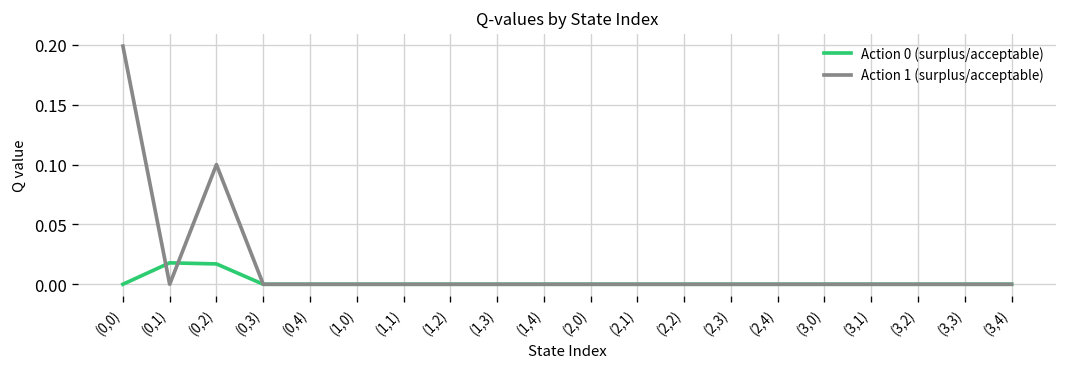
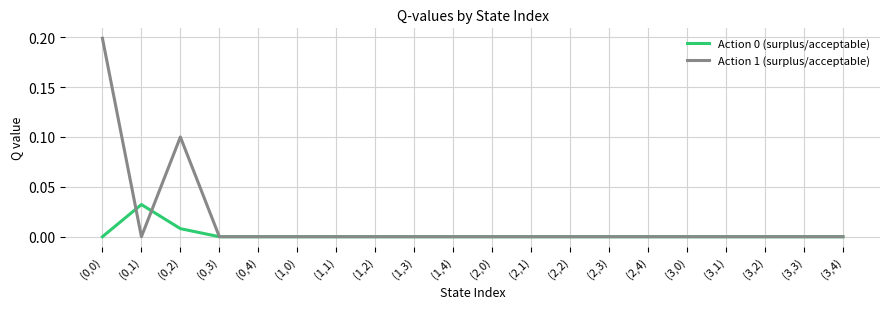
  {
    "Action 0 (surplus/acceptable)": {
      "(0,0)": 0.00,
-     "(0,1)": 0.02,
-     "(0,2)": 0.02
+     "(0,1)": 0.03,
+     "(0,2)": 0.01
    },
    "Action 1 (surplus/acceptable)": {
      "(0,0)": 0.20,
      "(0,1)": 0.00,
      "(0,2)": 0.10
    }
  }
